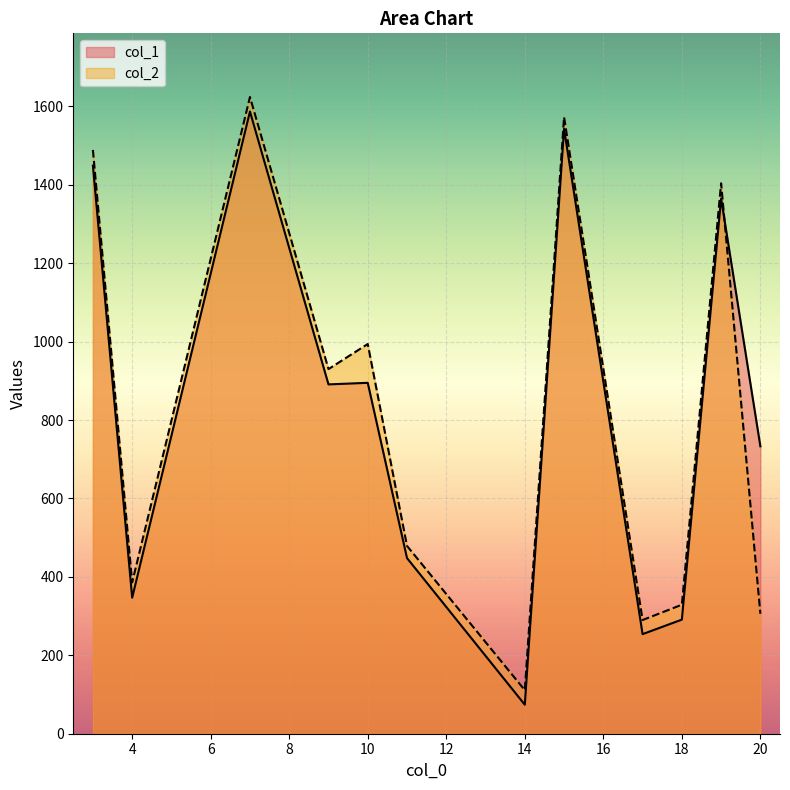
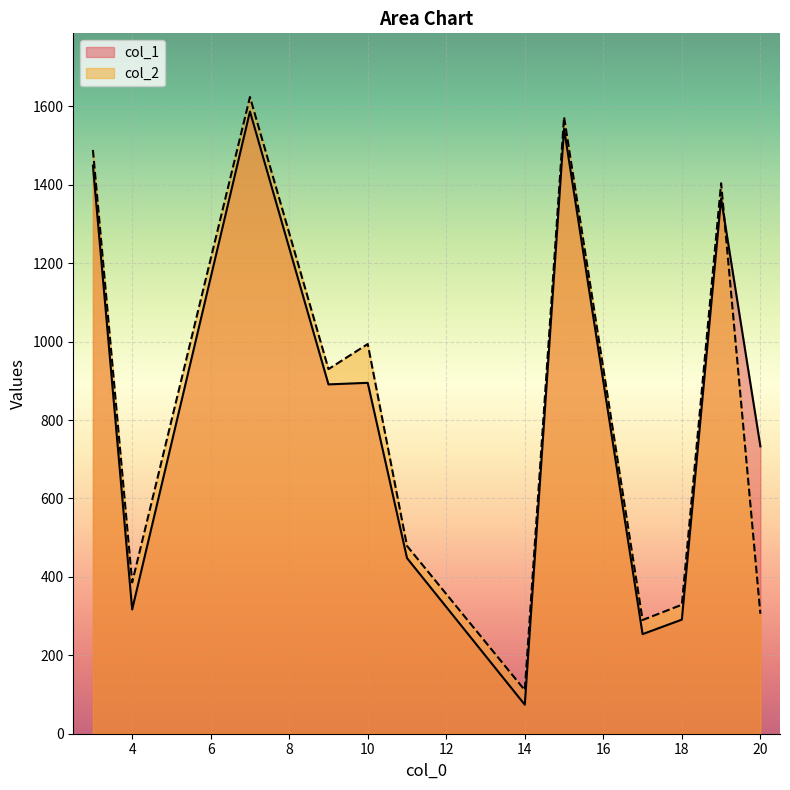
  {
    "col_1": {
-     "4": 350,
+     "4": 320,
      "10": 900,
      "14": 70,
      "18": 290,
      "20": 730
    },
    "col_2": {
      "4": 390,
      "10": 990,
      "14": 110,
      "18": 330,
      "20": 310
    }
  }
